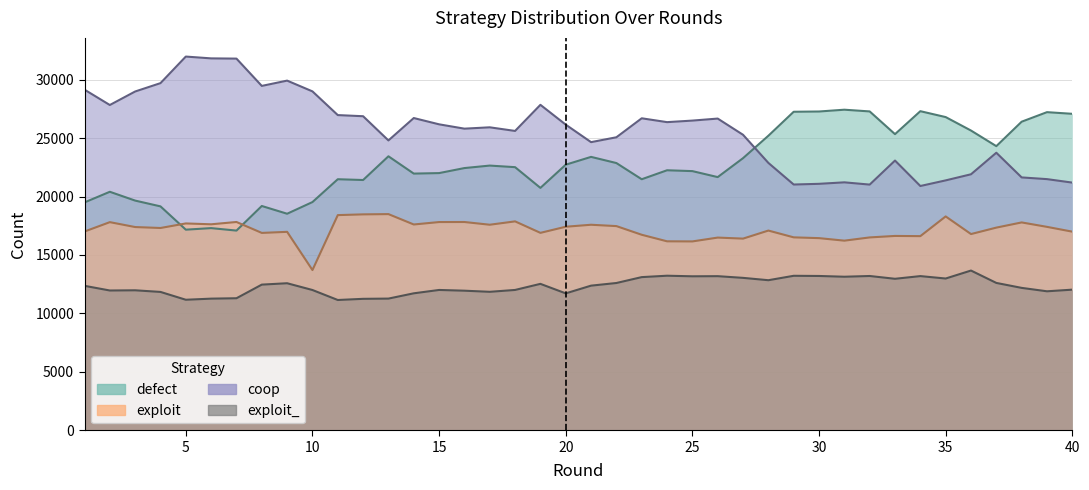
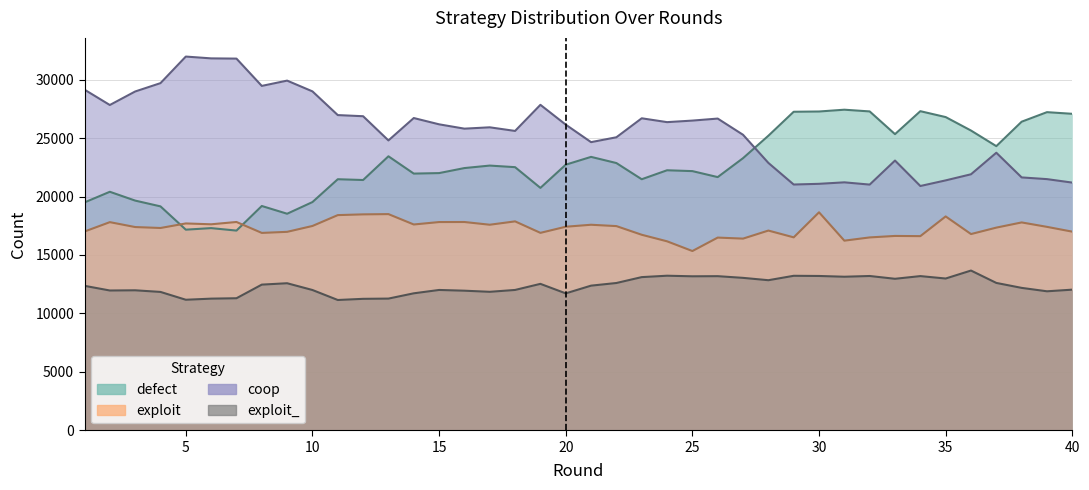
  {
    "exploit": {
      "5": 17700,
-     "10": 13700,
+     "10": 17500,
      "15": 17800,
      "20": 17400,
-     "25": 16200,
-     "30": 16400,
+     "25": 15300,
+     "30": 18700,
      "35": 18300,
      "40": 17000
    }
  }
